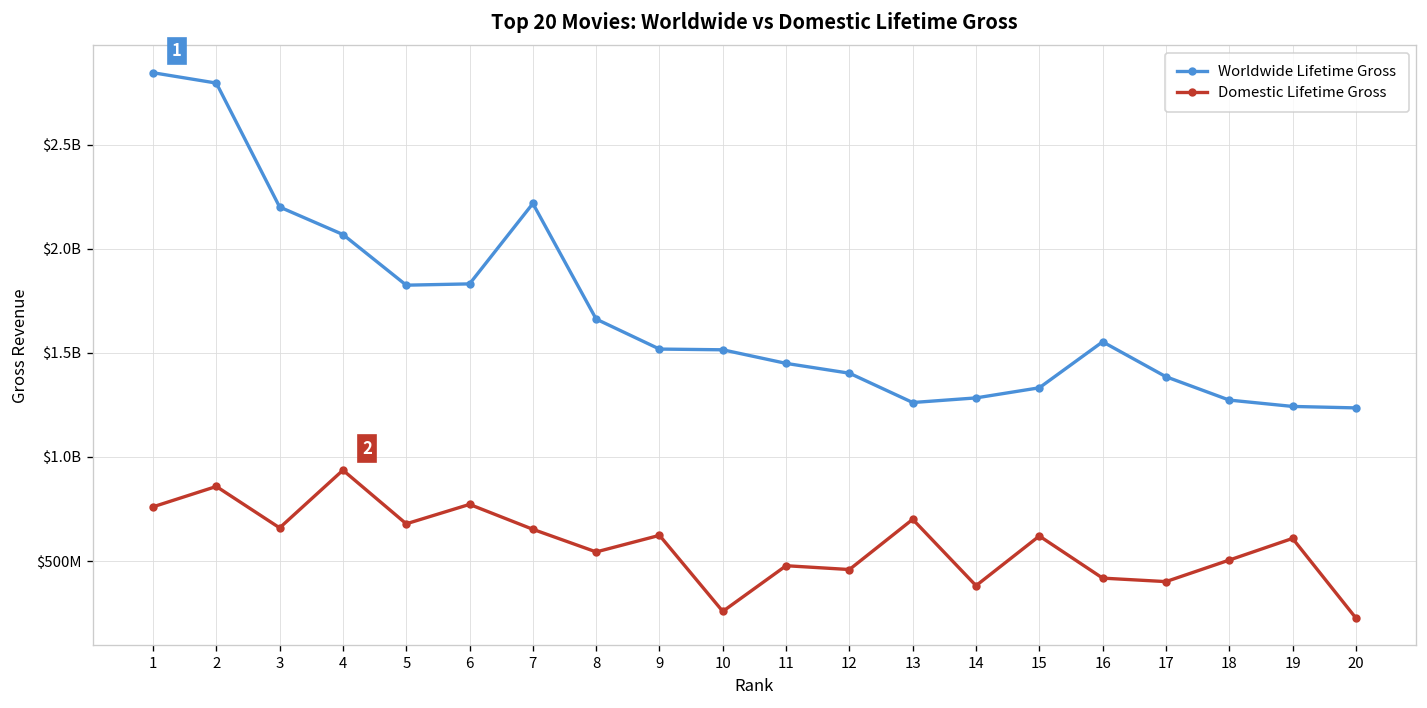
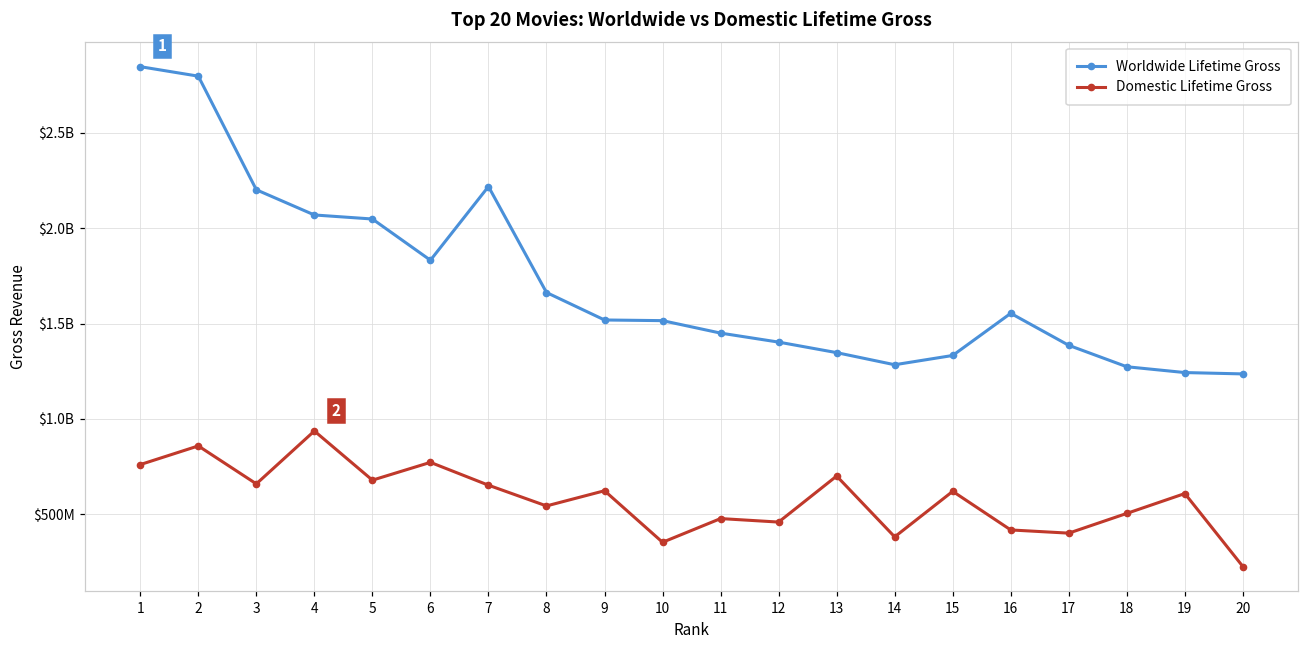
  {
    "Worldwide Lifetime Gross": {
      "2": "$2800000000",
      "3": "$2200000000",
      "4": "$2070000000",
-     "5": "$1830000000",
+     "5": "$2050000000",
      "6": "$1830000000",
      "7": "$2220000000",
      "8": "$1660000000",
      "9": "$1520000000",
      "10": "$1520000000",
      "11": "$1450000000",
      "12": "$1400000000",
-     "13": "$1260000000",
+     "13": "$1350000000",
      "14": "$1280000000",
      "15": "$1330000000",
      "16": "$1550000000",
      "17": "$1390000000",
      "18": "$1270000000",
      "19": "$1240000000",
      "20": "$1240000000"
    },
    "Domestic Lifetime Gross": {
      "1": "$760000000",
      "2": "$860000000",
      "3": "$660000000",
      "5": "$680000000",
      "6": "$770000000",
      "7": "$650000000",
      "8": "$540000000",
      "9": "$620000000",
-     "10": "$260000000",
+     "10": "$350000000",
      "11": "$480000000",
      "12": "$460000000",
      "13": "$700000000",
      "14": "$380000000",
      "15": "$620000000",
      "16": "$420000000",
      "17": "$400000000",
      "18": "$500000000",
      "19": "$610000000",
      "20": "$230000000"
    }
  }
